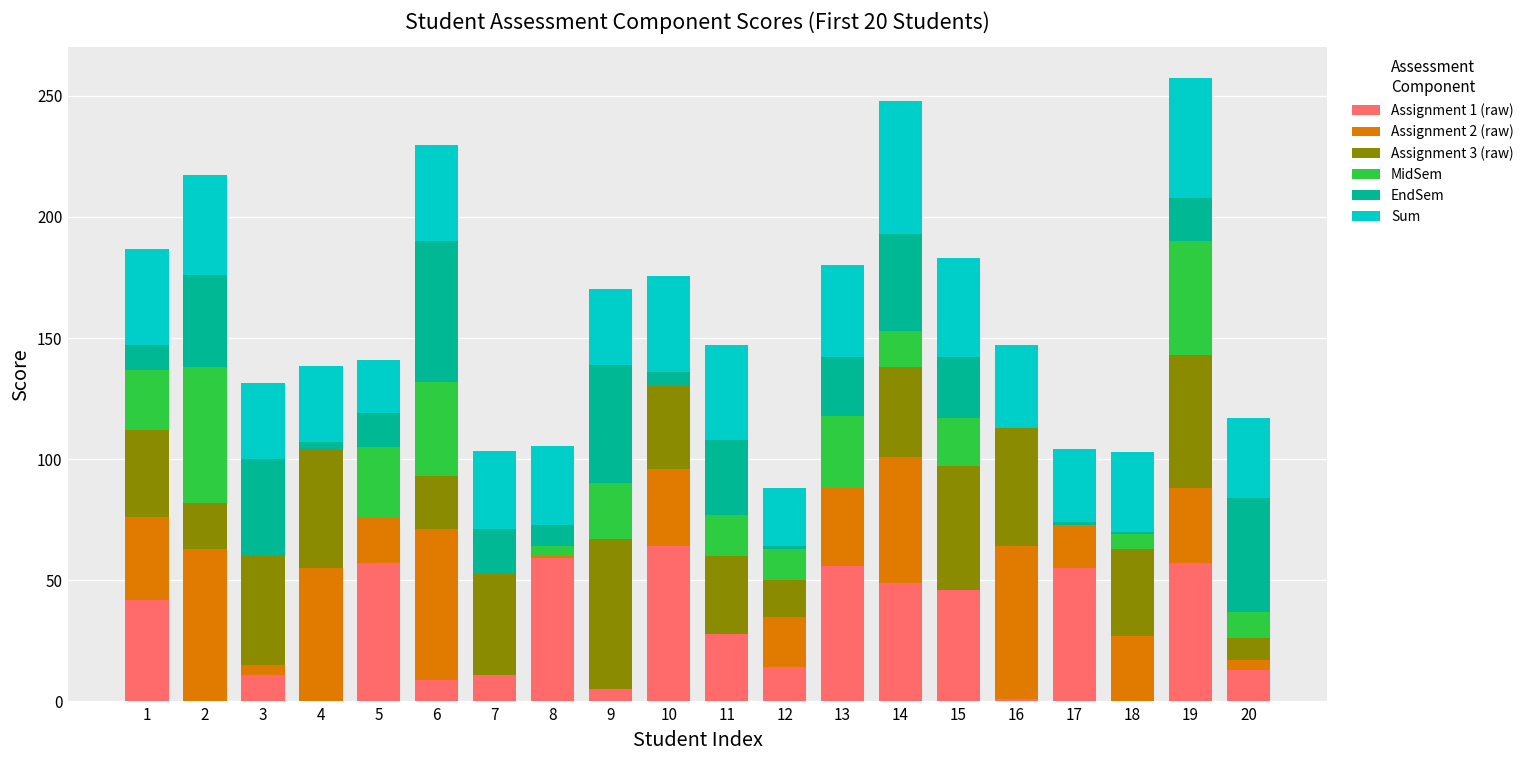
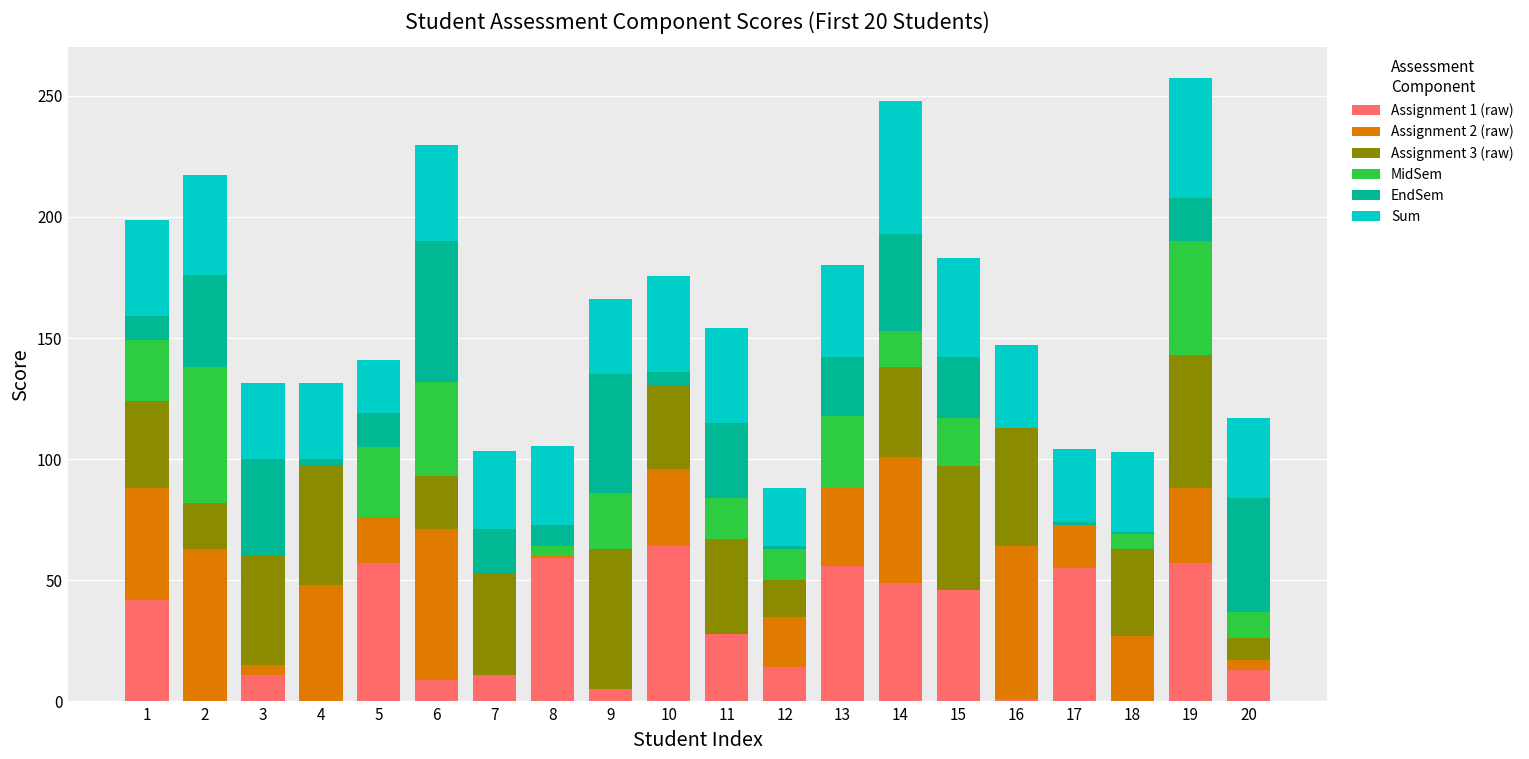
  {
    "Assignment 1 (raw)": {
      "1": 42,
      "2": 0,
      "3": 11,
      "4": 0,
      "5": 57,
      "6": 9,
      "7": 11,
      "8": 59,
      "9": 5,
      "10": 64,
      "11": 28,
      "12": 14,
      "13": 56,
      "14": 49,
      "15": 46,
      "17": 55,
      "18": 0,
      "19": 57,
      "20": 13
    },
    "Assignment 2 (raw)": {
-     "1": 34,
+     "1": 46,
      "2": 63,
      "3": 4,
-     "4": 55,
+     "4": 48,
      "5": 19,
      "6": 62,
      "7": 0,
      "9": 0,
      "10": 32,
      "11": 0,
      "12": 21,
      "13": 32,
      "14": 52,
      "15": 0,
      "16": 63,
      "17": 18,
      "18": 27,
      "19": 31,
      "20": 4
    },
    "Assignment 3 (raw)": {
      "1": 36,
      "2": 19,
      "3": 45,
      "4": 49,
      "5": 0,
      "6": 22,
      "7": 42,
      "8": 0,
-     "9": 62,
+     "9": 58,
      "10": 34,
-     "11": 32,
+     "11": 39,
      "12": 15,
      "13": 0,
      "14": 37,
      "15": 51,
      "16": 49,
      "17": 0,
      "18": 36,
      "19": 55,
      "20": 9
    },
    "MidSem": {
      "1": 25,
      "2": 56,
      "3": 0,
      "4": 0,
      "5": 29,
      "6": 39,
      "7": 0,
      "8": 4,
      "9": 23,
      "10": 0,
      "11": 17,
      "12": 13,
      "13": 30,
      "14": 15,
      "15": 20,
      "16": 0,
      "17": 0,
      "18": 6,
      "19": 47,
      "20": 11
    }
  }
